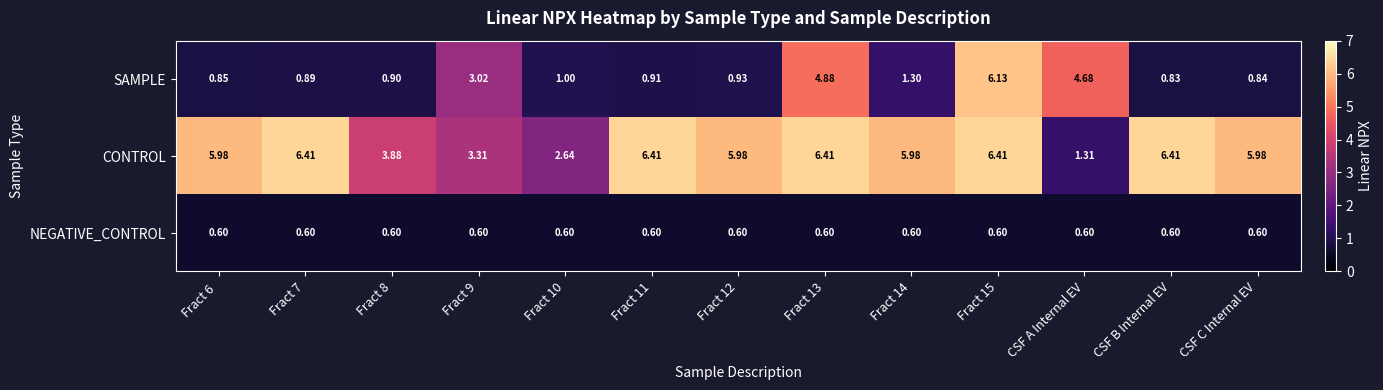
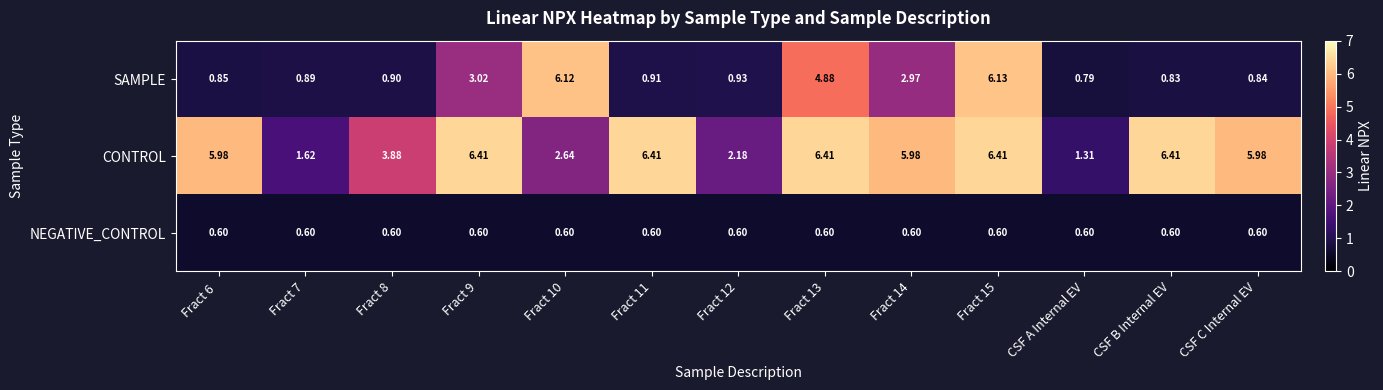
  {
    "SAMPLE": {
      "Fract 6": 0.85,
      "Fract 7": 0.89,
      "Fract 8": 0.90,
      "Fract 9": 3.02,
-     "Fract 10": 1.00,
+     "Fract 10": 6.12,
      "Fract 11": 0.91,
      "Fract 12": 0.93,
      "Fract 13": 4.88,
-     "Fract 14": 1.30,
+     "Fract 14": 2.97,
      "Fract 15": 6.13,
-     "CSF A Internal EV": 4.68,
+     "CSF A Internal EV": 0.79,
      "CSF B Internal EV": 0.83,
      "CSF C Internal EV": 0.84
    },
    "CONTROL": {
      "Fract 6": 5.98,
-     "Fract 7": 6.41,
+     "Fract 7": 1.62,
      "Fract 8": 3.88,
-     "Fract 9": 3.31,
+     "Fract 9": 6.41,
      "Fract 10": 2.64,
      "Fract 11": 6.41,
-     "Fract 12": 5.98,
+     "Fract 12": 2.18,
      "Fract 13": 6.41,
      "Fract 14": 5.98,
      "Fract 15": 6.41,
      "CSF A Internal EV": 1.31,
      "CSF B Internal EV": 6.41,
      "CSF C Internal EV": 5.98
    },
    "NEGATIVE_CONTROL": {
      "Fract 6": 0.60,
      "Fract 7": 0.60,
      "Fract 8": 0.60,
      "Fract 9": 0.60,
      "Fract 10": 0.60,
      "Fract 11": 0.60,
      "Fract 12": 0.60,
      "Fract 13": 0.60,
      "Fract 14": 0.60,
      "Fract 15": 0.60,
      "CSF A Internal EV": 0.60,
      "CSF B Internal EV": 0.60,
      "CSF C Internal EV": 0.60
    }
  }
